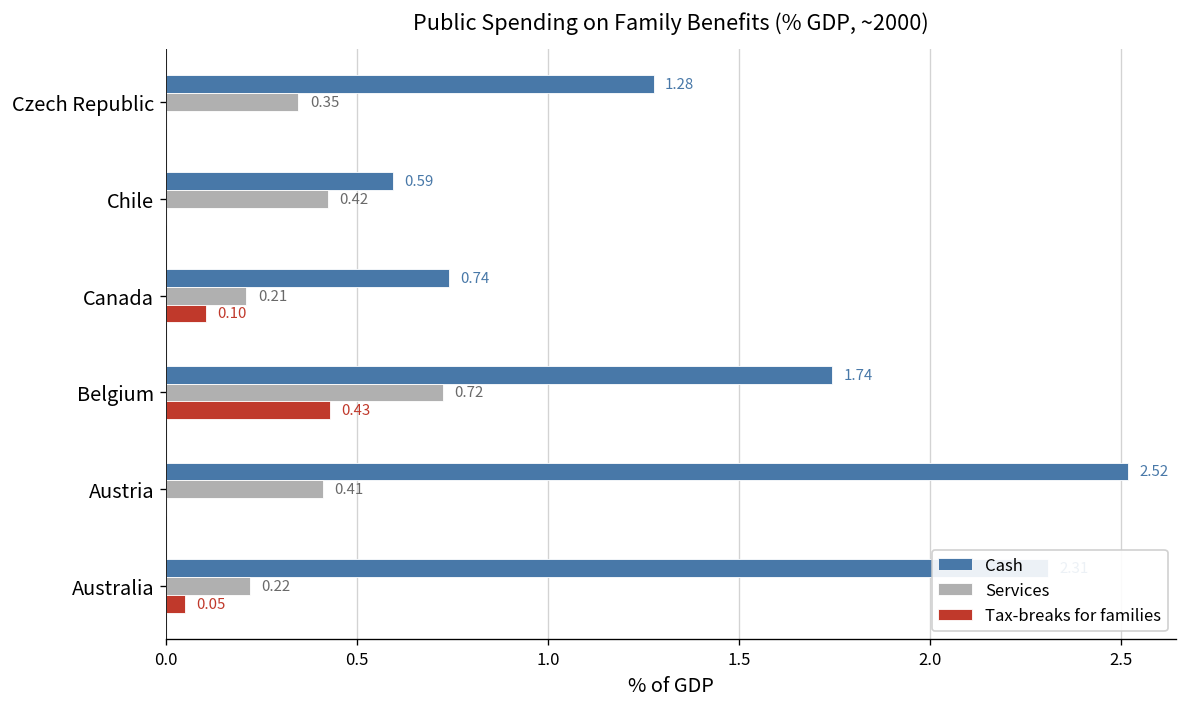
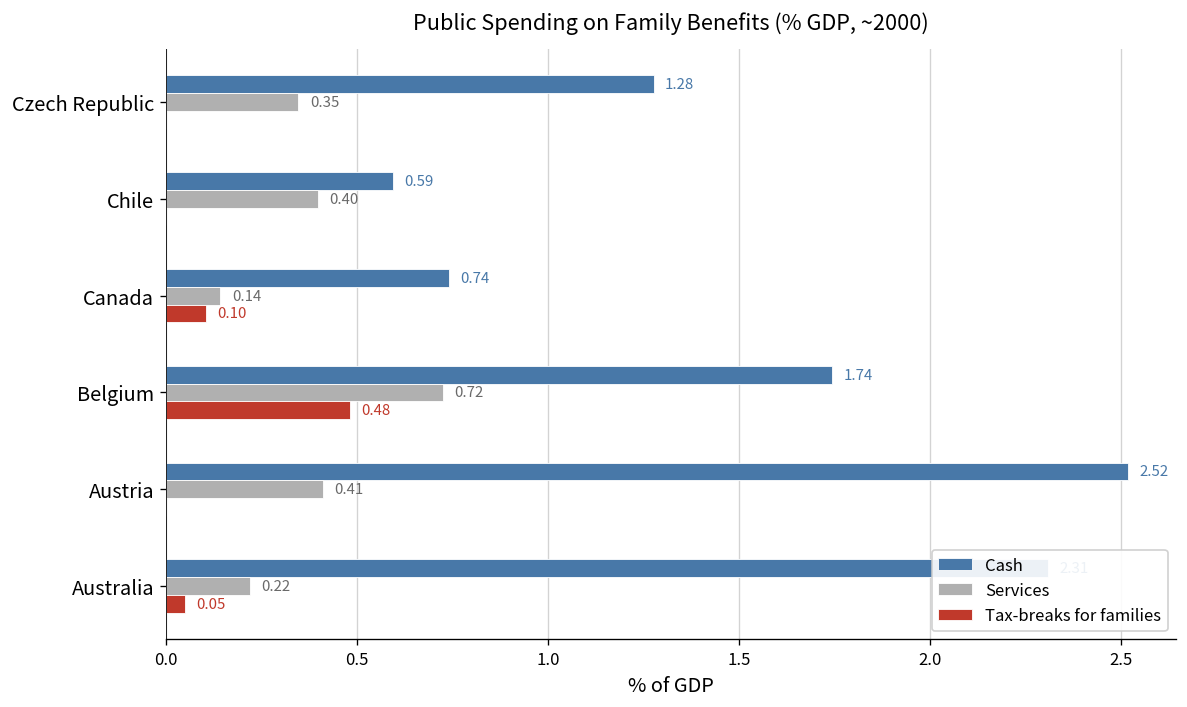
  {
    "Cash": {
      "Czech Republic": 1.28,
      "Chile": 0.59,
      "Canada": 0.74,
      "Belgium": 1.74,
      "Austria": 2.52
    },
    "Services": {
      "Czech Republic": 0.35,
-     "Chile": 0.42,
-     "Canada": 0.21,
+     "Chile": 0.40,
+     "Canada": 0.14,
      "Belgium": 0.72,
      "Austria": 0.41,
      "Australia": 0.22
    },
    "Tax-breaks for families": {
      "Canada": 0.10,
-     "Belgium": 0.43,
+     "Belgium": 0.48,
      "Australia": 0.05
    }
  }
